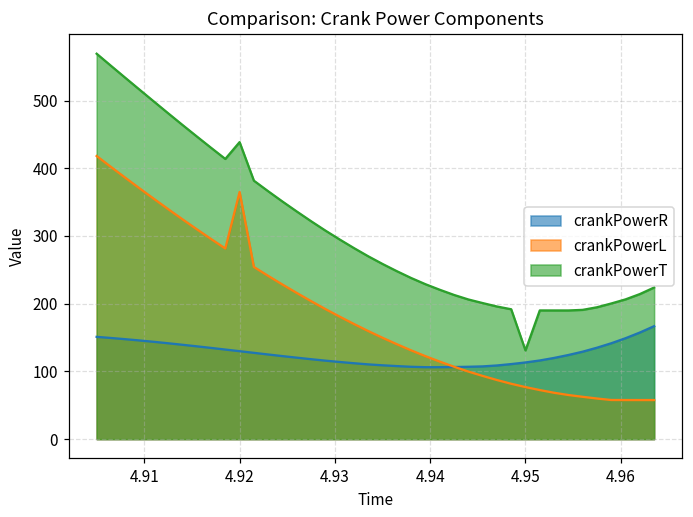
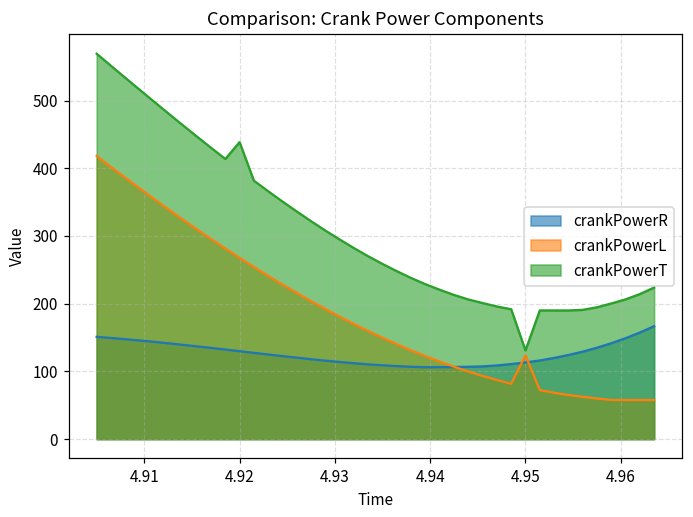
  {
    "crankPowerR": {
      "4.92": 130,
      "4.95": 110
    },
    "crankPowerL": {
-     "4.92": 360,
-     "4.95": 80
+     "4.92": 270,
+     "4.95": 120
    },
    "crankPowerT": {
      "4.92": 440,
      "4.95": 130
    }
  }
